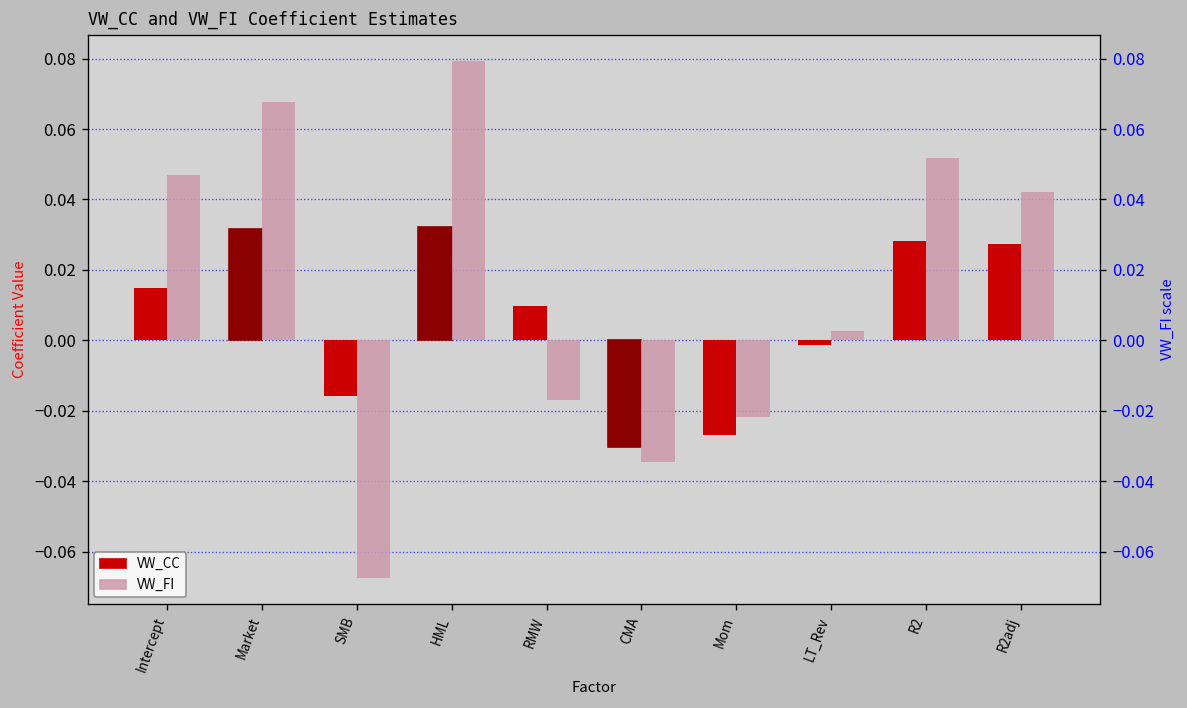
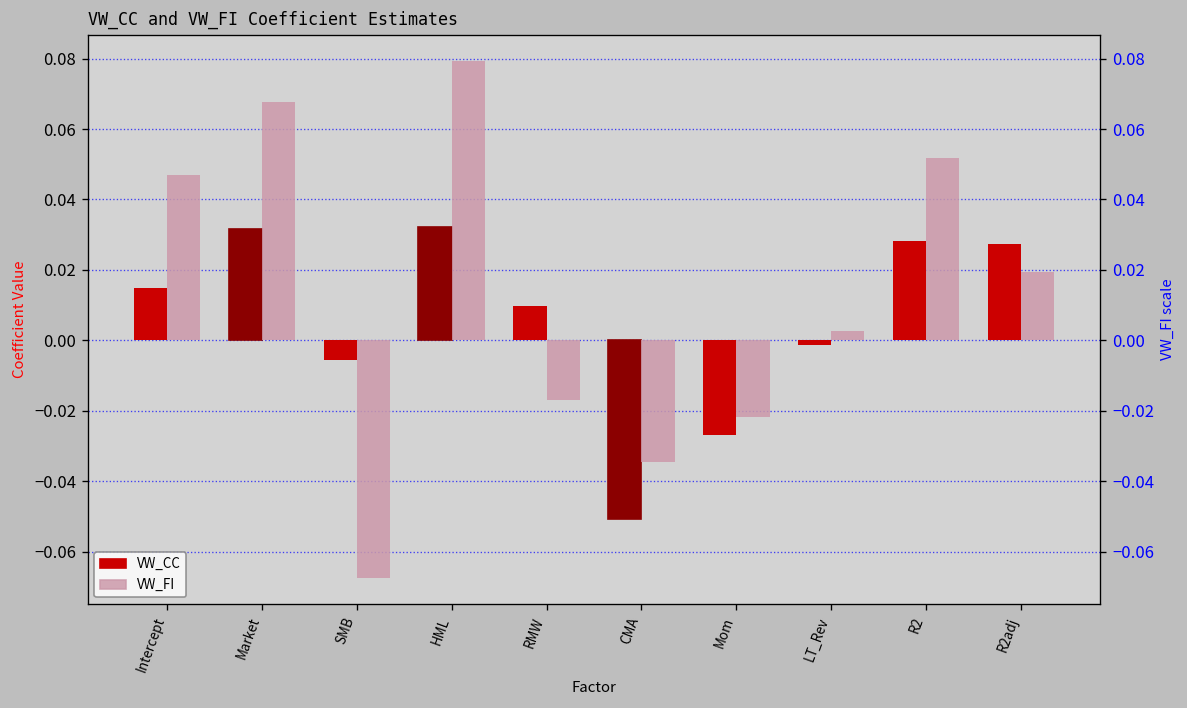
  {
    "VW_CC": {
      "Intercept": 0.015,
      "Market": 0.032,
-     "SMB": -0.016,
+     "SMB": -0.006,
      "HML": 0.032,
      "RMW": 0.010,
-     "CMA": -0.030,
+     "CMA": -0.051,
      "Mom": -0.027,
      "LT_Rev": -0.001,
      "R2": 0.028,
      "R2adj": 0.027
    },
    "VW_FI": {
      "Intercept": 0.047,
      "Market": 0.068,
      "SMB": -0.067,
      "HML": 0.079,
      "RMW": -0.017,
      "CMA": -0.035,
      "Mom": -0.022,
      "LT_Rev": 0.003,
      "R2": 0.052,
-     "R2adj": 0.042
+     "R2adj": 0.019
    }
  }
